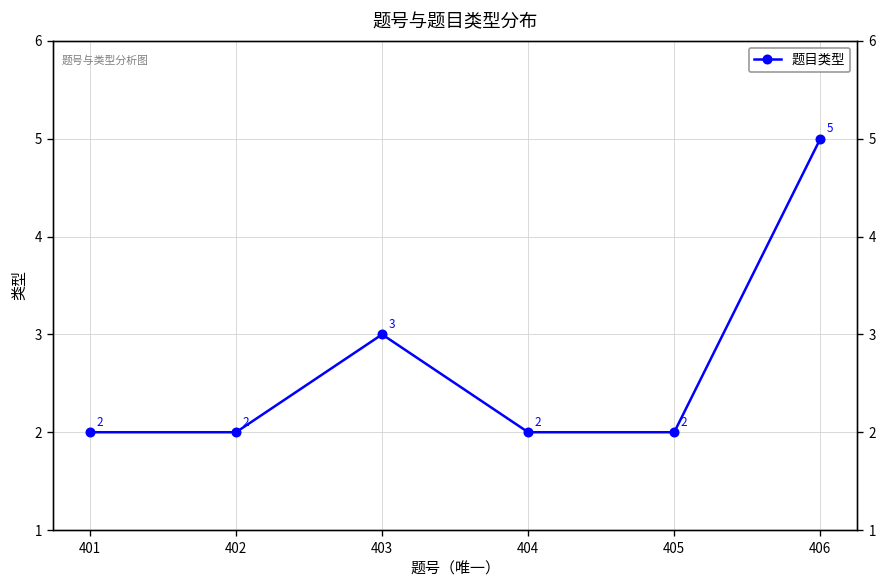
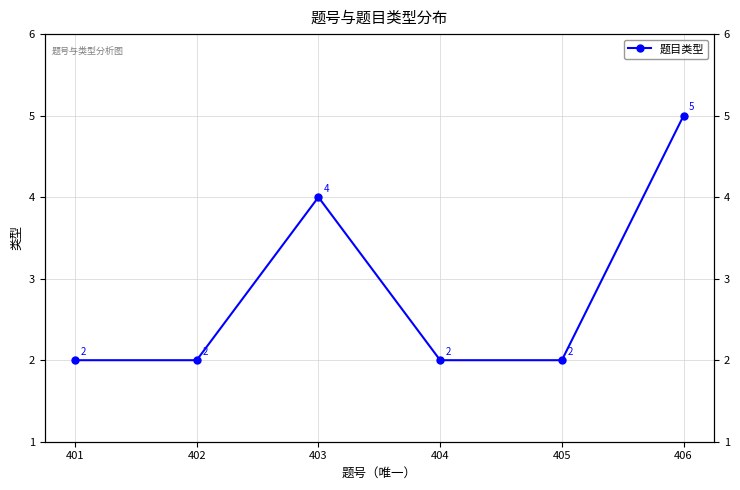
  {
    "401": 2,
    "402": 2,
-   "403": 3,
+   "403": 4,
    "404": 2,
    "405": 2,
    "406": 5
  }
